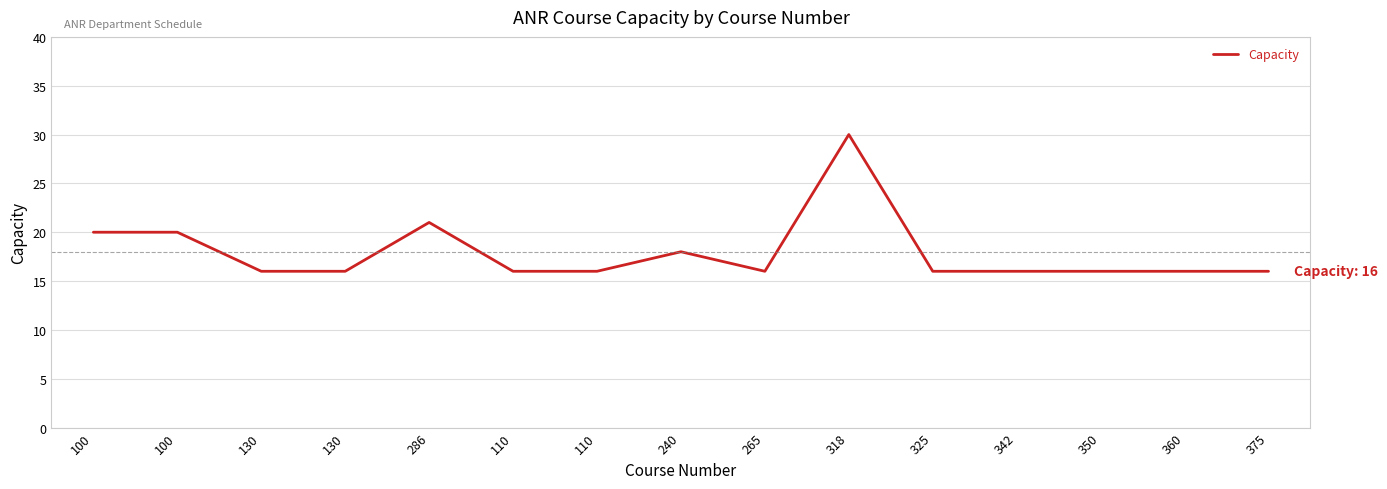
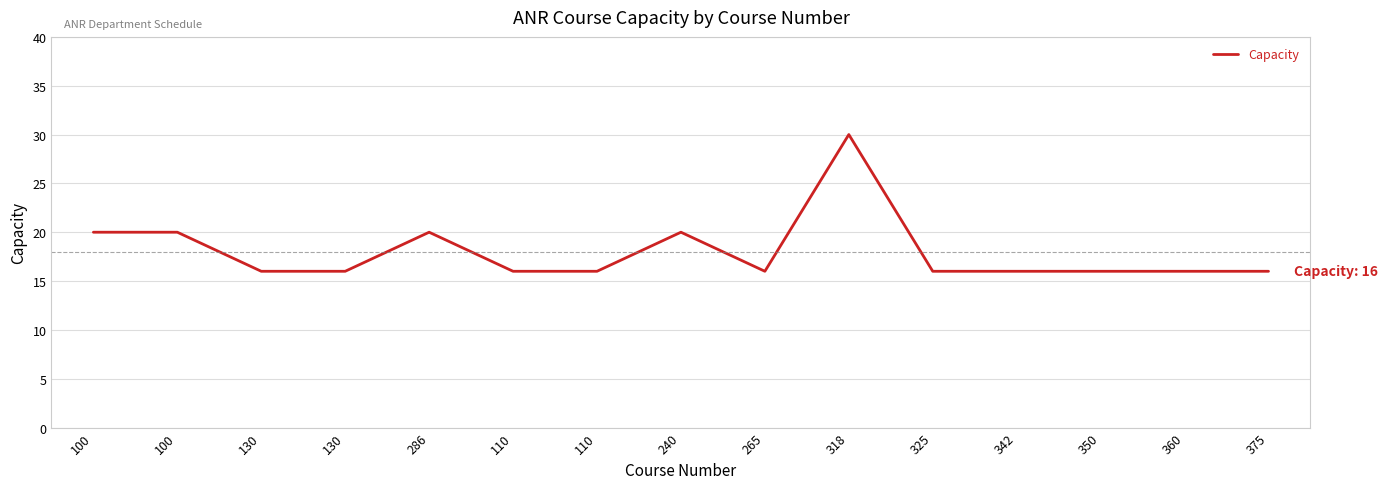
  {
-   "286": 21,
-   "240": 18,
+   "286": 20,
+   "240": 20,
    "265": 16,
    "318": 30,
    "325": 16,
    "342": 16,
    "350": 16,
    "360": 16,
    "375": 16
  }
